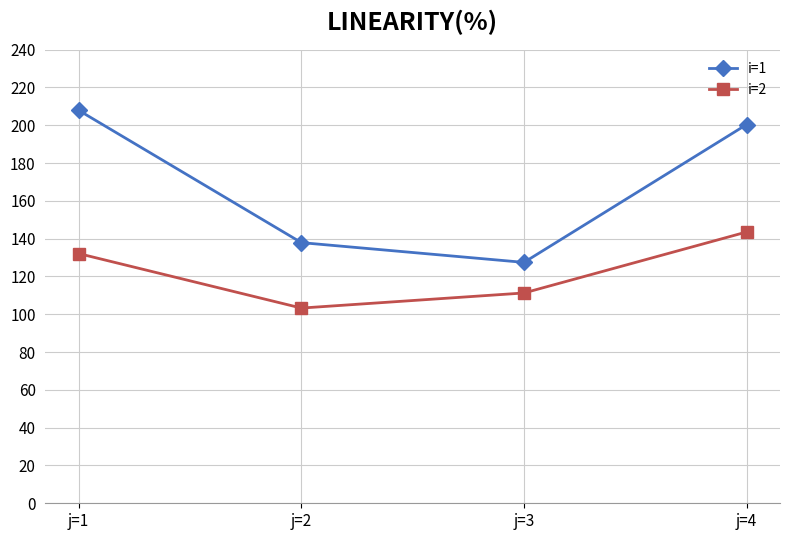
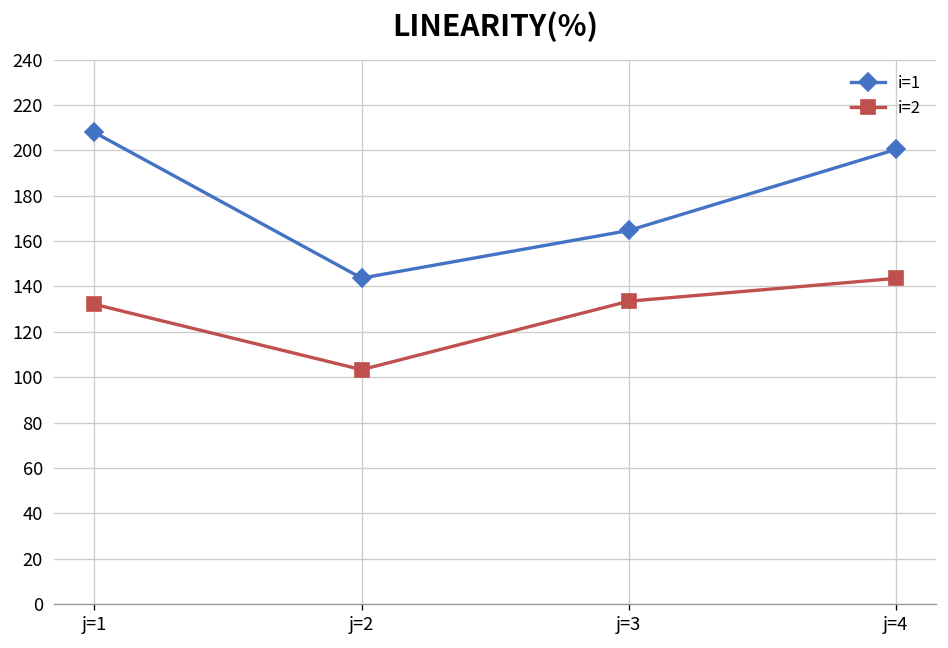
  {
    "i=1": {
      "j=1": 208,
-     "j=2": 138,
-     "j=3": 127,
+     "j=2": 144,
+     "j=3": 165,
      "j=4": 200
    },
    "i=2": {
      "j=1": 132,
      "j=2": 103,
-     "j=3": 111,
+     "j=3": 133,
      "j=4": 144
    }
  }
